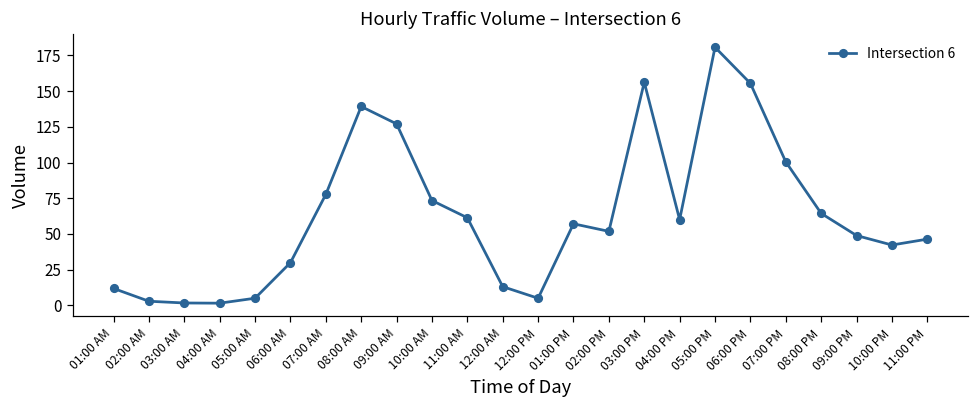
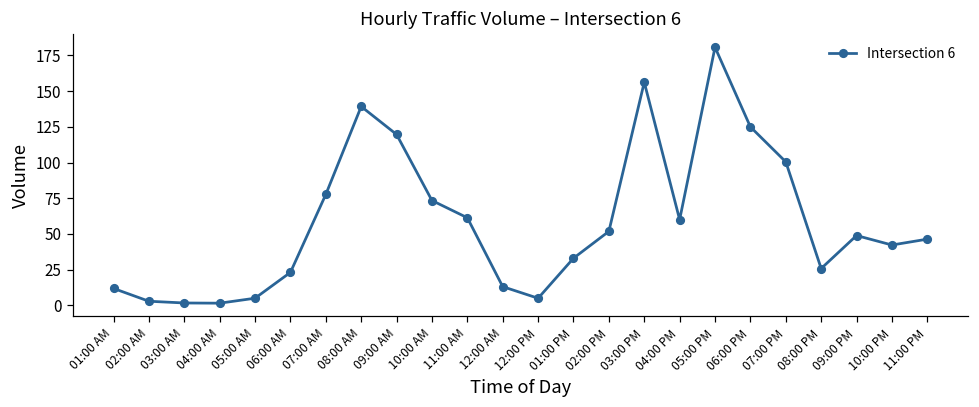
  {
    "01:00 AM": 12,
    "02:00 AM": 3,
    "03:00 AM": 2,
    "04:00 AM": 2,
    "05:00 AM": 5,
-   "06:00 AM": 30,
+   "06:00 AM": 23,
    "07:00 AM": 78,
    "08:00 AM": 139,
-   "09:00 AM": 127,
+   "09:00 AM": 120,
    "10:00 AM": 73,
    "11:00 AM": 61,
    "12:00 AM": 13,
    "12:00 PM": 5,
-   "01:00 PM": 57,
+   "01:00 PM": 33,
    "02:00 PM": 52,
    "03:00 PM": 156,
    "04:00 PM": 60,
    "05:00 PM": 181,
-   "06:00 PM": 155,
+   "06:00 PM": 125,
    "07:00 PM": 101,
-   "08:00 PM": 64,
+   "08:00 PM": 26,
    "09:00 PM": 49,
    "10:00 PM": 42,
    "11:00 PM": 46
  }
